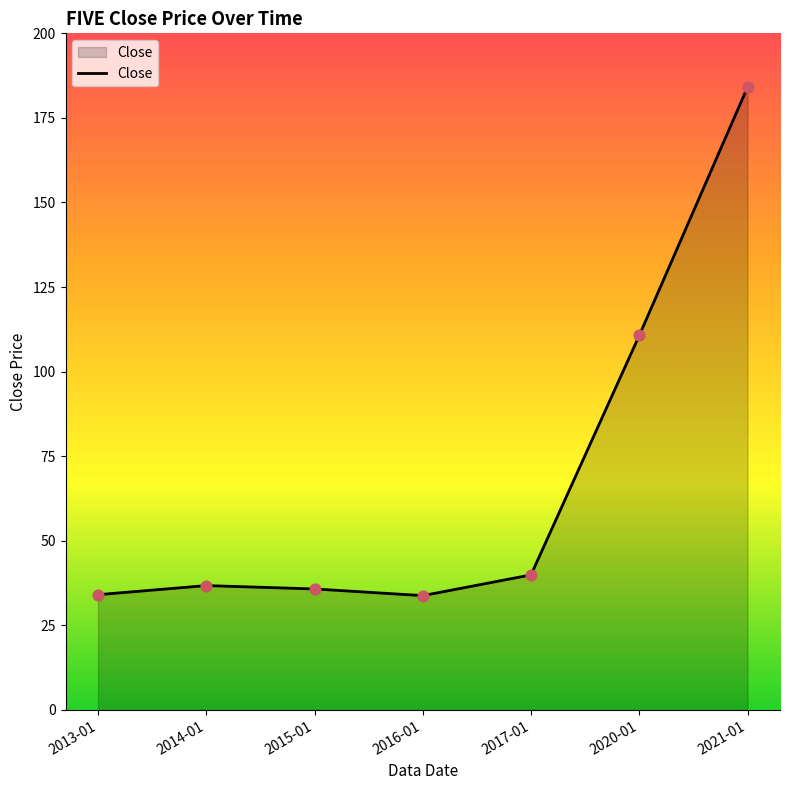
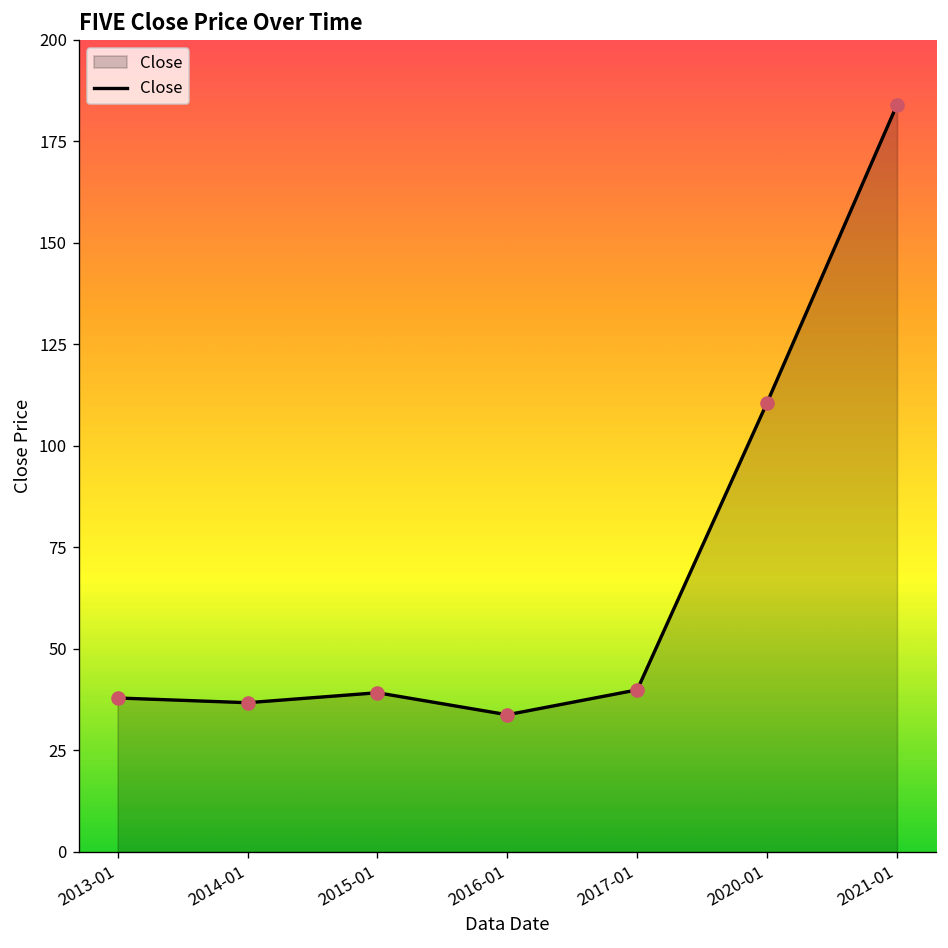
  {
-   "2013-01": 34,
+   "2013-01": 38,
    "2014-01": 37,
-   "2015-01": 36,
+   "2015-01": 39,
    "2016-01": 34,
    "2017-01": 40,
    "2020-01": 111,
    "2021-01": 184
  }
